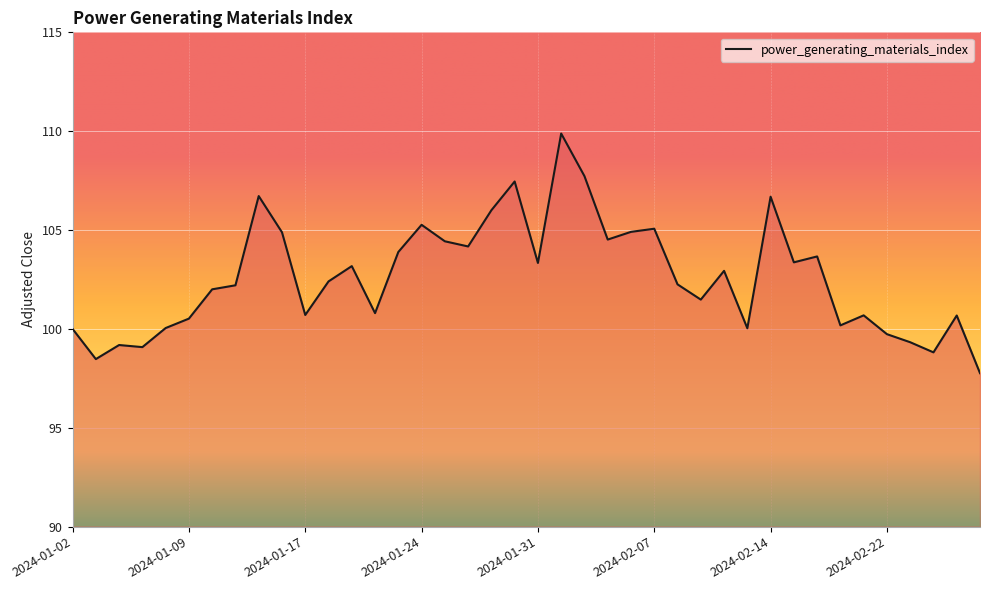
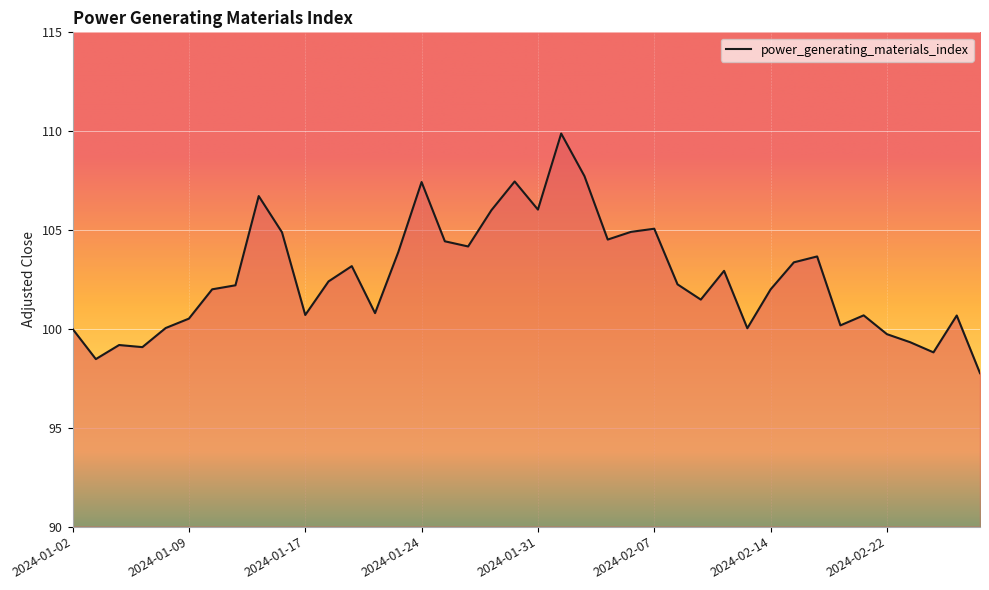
  {
    "2024-01-02": 100.0,
    "2024-01-09": 100.5,
    "2024-01-17": 100.7,
-   "2024-01-24": 105.3,
-   "2024-01-31": 103.3,
+   "2024-01-24": 107.4,
+   "2024-01-31": 106.0,
    "2024-02-07": 105.1,
-   "2024-02-14": 106.7,
+   "2024-02-14": 102.0,
    "2024-02-22": 99.7
  }
